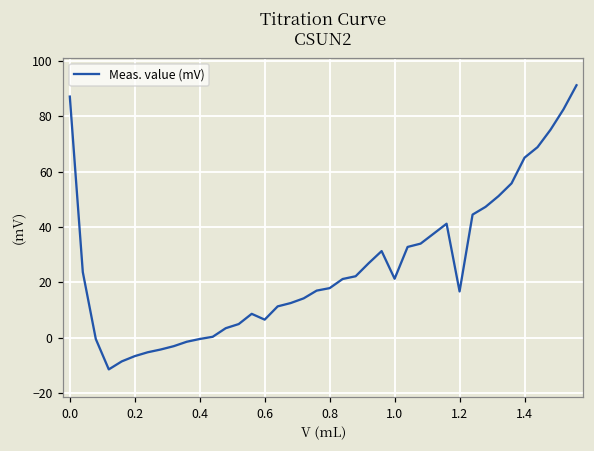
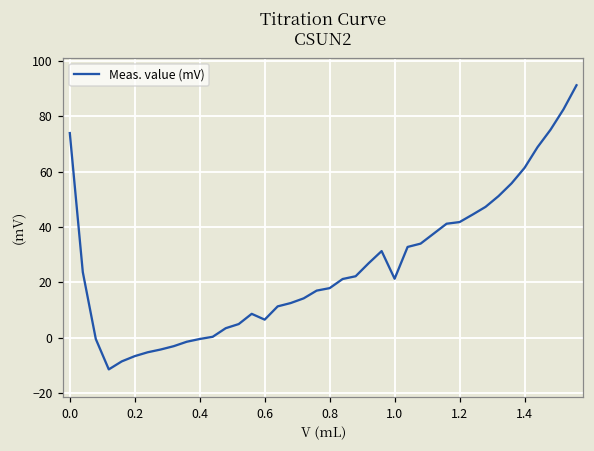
  {
-   "0.0": 87,
+   "0.0": 74,
    "0.2": -7,
    "0.4": -1,
    "0.6": 7,
    "0.8": 18,
    "1.0": 21,
-   "1.2": 17,
-   "1.4": 65
+   "1.2": 42,
+   "1.4": 61
  }
